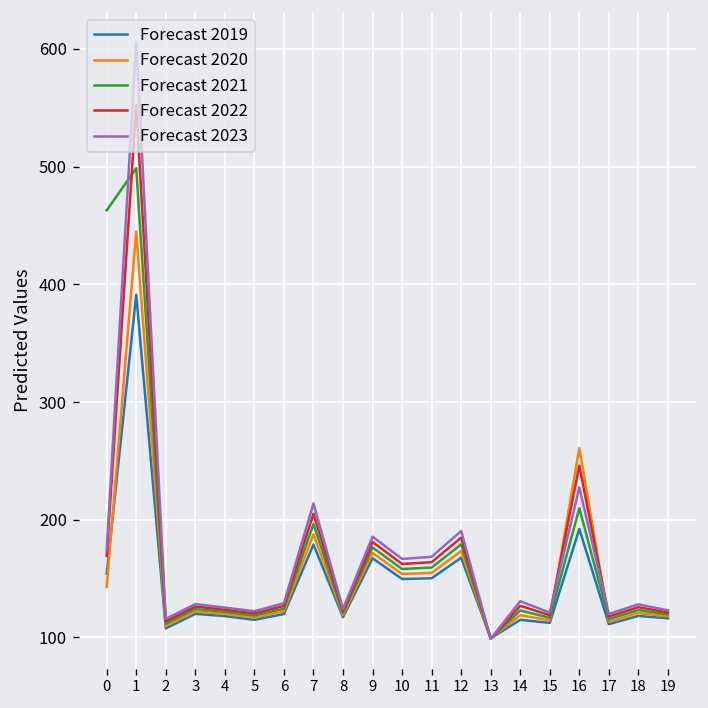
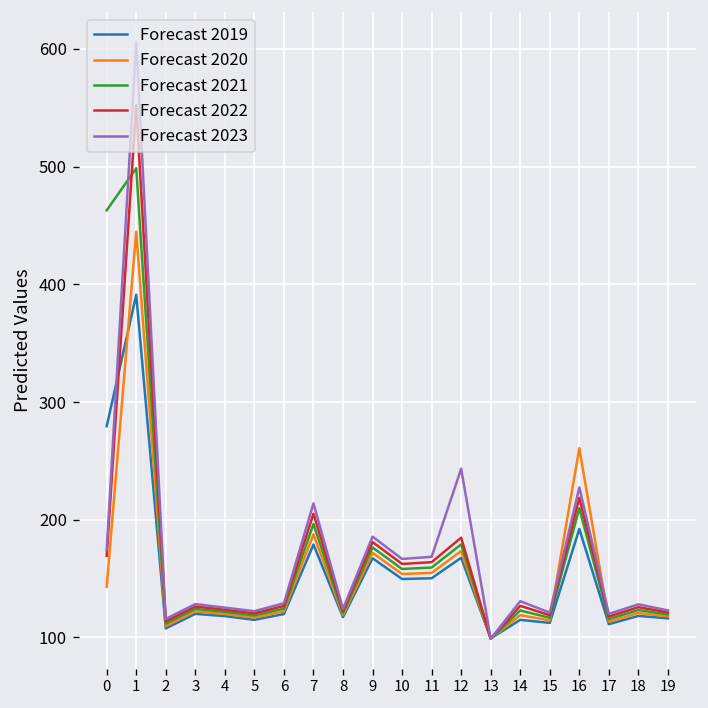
  {
    "Forecast 2019": {
-     "0": 150,
+     "0": 280,
      "1": 390,
      "7": 180,
      "9": 170,
      "10": 150,
      "11": 150,
      "12": 170,
      "14": 110,
      "16": 190
    },
    "Forecast 2020": {
      "0": 140,
      "1": 440,
      "7": 190,
      "9": 170,
      "10": 150,
      "11": 150,
      "12": 170,
      "14": 120,
      "16": 260
    },
    "Forecast 2021": {
      "0": 460,
      "1": 500,
      "7": 200,
      "9": 180,
      "10": 160,
      "11": 160,
      "12": 180,
      "14": 120,
      "16": 210
    },
    "Forecast 2022": {
      "0": 170,
      "7": 210,
      "9": 180,
      "10": 160,
      "11": 160,
      "12": 180,
      "14": 130,
-     "16": 250
+     "16": 220
    },
    "Forecast 2023": {
      "0": 170,
      "7": 210,
      "9": 190,
      "10": 170,
      "11": 170,
-     "12": 190,
+     "12": 240,
      "14": 130,
      "16": 230
    }
  }
